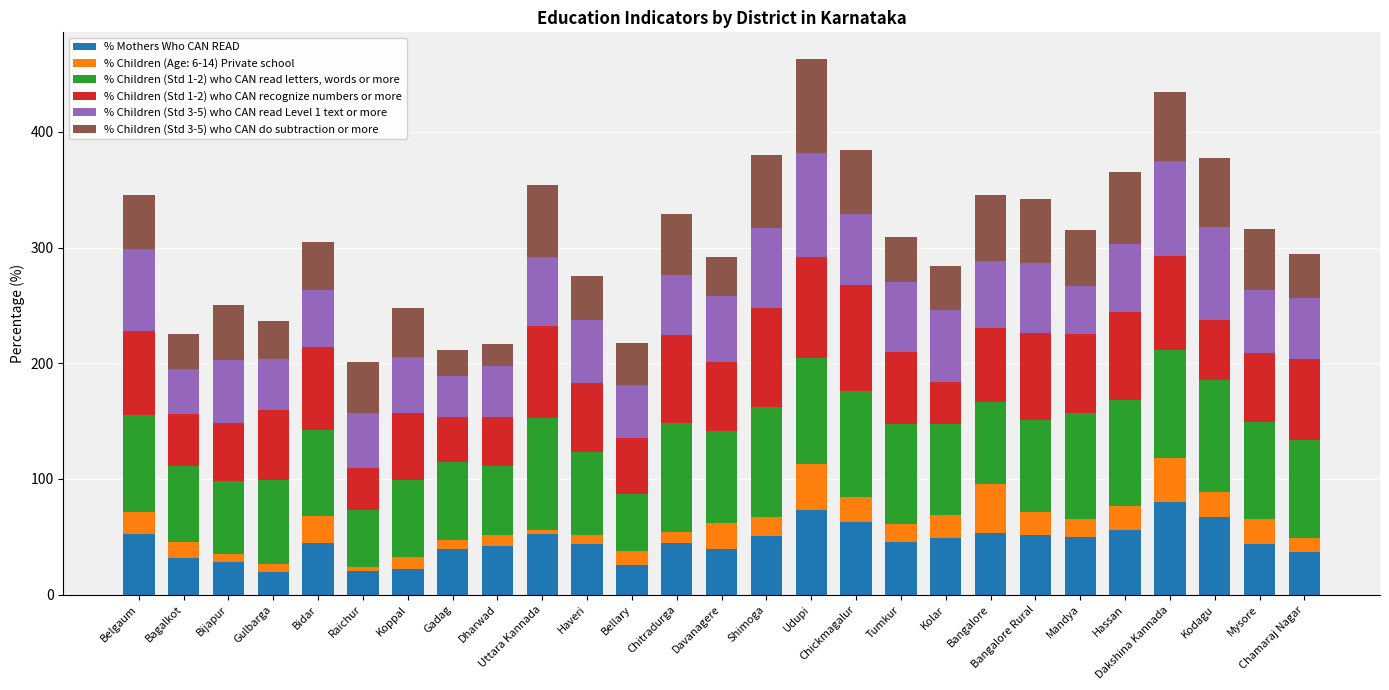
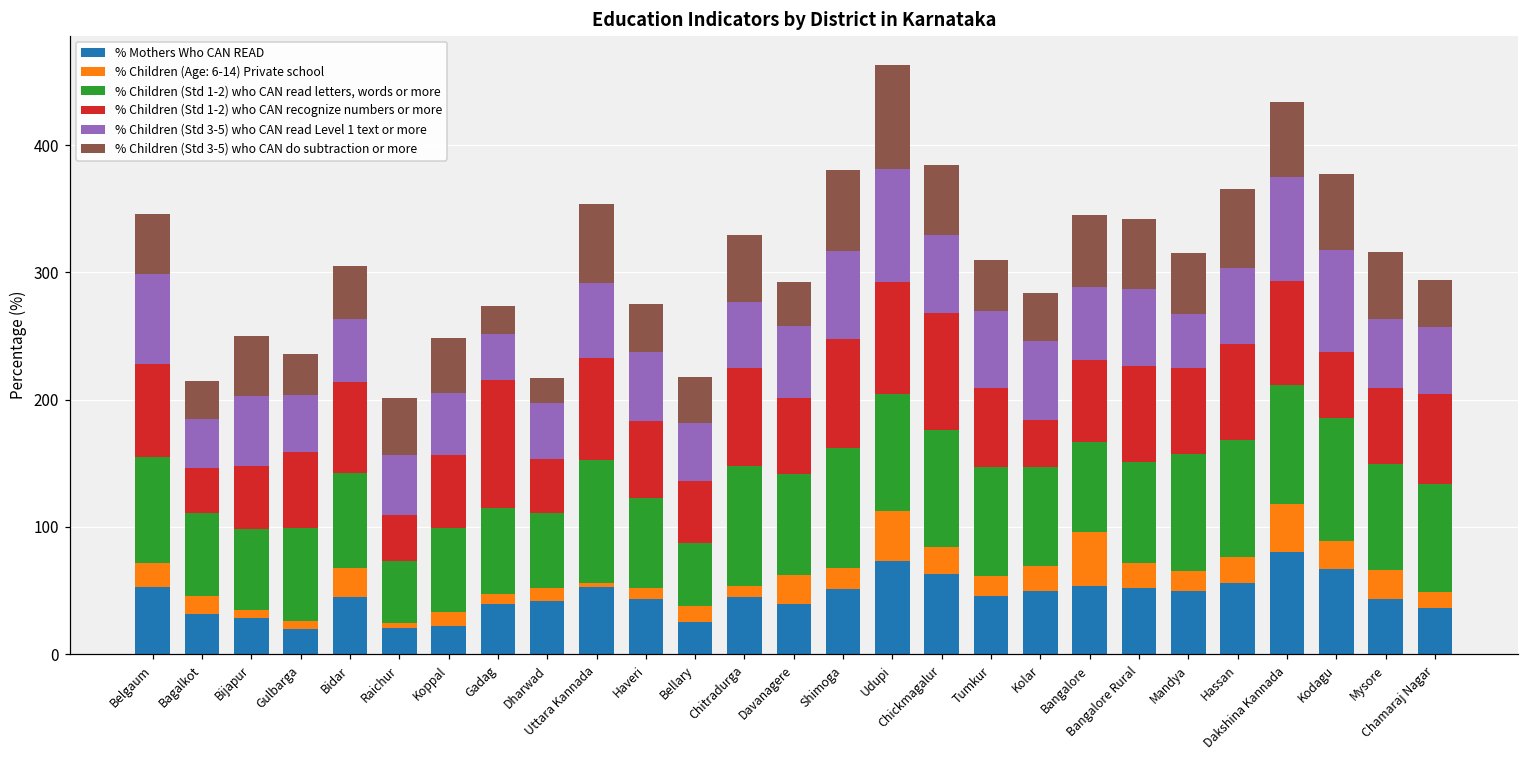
  {
    "% Mothers Who CAN READ": {
      "Belgaum": 53,
      "Bagalkot": 32,
      "Bijapur": 28,
      "Gulbarga": 20,
      "Bidar": 45,
      "Raichur": 20,
      "Koppal": 22,
      "Gadag": 39,
      "Dharwad": 42,
      "Uttara Kannada": 53,
      "Haveri": 43,
      "Bellary": 25,
      "Chitradurga": 45,
      "Davanagere": 40,
      "Shimoga": 51,
      "Udupi": 73,
      "Chickmagalur": 63,
      "Tumkur": 46,
      "Kolar": 49,
      "Bangalore": 54,
      "Bangalore Rural": 52,
      "Mandya": 50,
      "Hassan": 56,
      "Dakshina Kannada": 81,
      "Kodagu": 67,
      "Mysore": 44,
      "Chamaraj Nagar": 37
    },
    "% Children (Age: 6-14) Private school": {
      "Belgaum": 19,
      "Bagalkot": 14,
      "Bijapur": 6,
      "Gulbarga": 7,
      "Bidar": 23,
      "Raichur": 4,
      "Koppal": 11,
      "Gadag": 9,
      "Dharwad": 10,
      "Uttara Kannada": 3,
      "Haveri": 8,
      "Bellary": 12,
      "Chitradurga": 9,
      "Davanagere": 23,
      "Shimoga": 16,
      "Udupi": 40,
      "Chickmagalur": 22,
      "Tumkur": 15,
      "Kolar": 20,
      "Bangalore": 42,
      "Bangalore Rural": 20,
      "Mandya": 16,
      "Hassan": 20,
      "Dakshina Kannada": 38,
      "Kodagu": 22,
      "Mysore": 22,
      "Chamaraj Nagar": 13
    },
    "% Children (Std 1-2) who CAN read letters, words or more": {
      "Belgaum": 84,
      "Bagalkot": 66,
      "Bijapur": 64,
      "Gulbarga": 73,
      "Bidar": 75,
      "Raichur": 49,
      "Koppal": 66,
      "Gadag": 67,
      "Dharwad": 59,
      "Uttara Kannada": 97,
      "Haveri": 71,
      "Bellary": 50,
      "Chitradurga": 94,
      "Davanagere": 79,
      "Shimoga": 95,
      "Udupi": 92,
      "Chickmagalur": 92,
      "Tumkur": 86,
      "Kolar": 78,
      "Bangalore": 71,
      "Bangalore Rural": 80,
      "Mandya": 92,
      "Hassan": 92,
      "Dakshina Kannada": 93,
      "Kodagu": 97,
      "Mysore": 84,
      "Chamaraj Nagar": 84
    },
    "% Children (Std 1-2) who CAN recognize numbers or more": {
      "Belgaum": 73,
-     "Bagalkot": 45,
+     "Bagalkot": 35,
      "Bijapur": 50,
      "Gulbarga": 60,
      "Bidar": 72,
      "Raichur": 36,
      "Koppal": 58,
-     "Gadag": 39,
+     "Gadag": 101,
      "Dharwad": 42,
      "Uttara Kannada": 80,
      "Haveri": 60,
      "Bellary": 49,
      "Chitradurga": 77,
      "Davanagere": 60,
      "Shimoga": 86,
      "Udupi": 88,
      "Chickmagalur": 91,
      "Tumkur": 62,
      "Kolar": 36,
      "Bangalore": 64,
      "Bangalore Rural": 75,
      "Mandya": 68,
      "Hassan": 76,
      "Dakshina Kannada": 82,
      "Kodagu": 52,
      "Mysore": 60,
      "Chamaraj Nagar": 71
    },
    "% Children (Std 3-5) who CAN read Level 1 text or more": {
      "Belgaum": 71,
      "Bagalkot": 39,
      "Bijapur": 54,
      "Gulbarga": 44,
      "Bidar": 49,
      "Raichur": 47,
      "Koppal": 49,
      "Gadag": 35,
      "Dharwad": 44,
      "Uttara Kannada": 59,
      "Haveri": 54,
      "Bellary": 45,
      "Chitradurga": 52,
      "Davanagere": 57,
      "Shimoga": 69,
      "Udupi": 89,
      "Chickmagalur": 62,
      "Tumkur": 61,
      "Kolar": 62,
      "Bangalore": 58,
      "Bangalore Rural": 60,
      "Mandya": 42,
      "Hassan": 59,
      "Dakshina Kannada": 82,
      "Kodagu": 80,
      "Mysore": 54,
      "Chamaraj Nagar": 53
    },
    "% Children (Std 3-5) who CAN do subtraction or more": {
      "Belgaum": 47,
      "Bagalkot": 30,
      "Bijapur": 48,
      "Gulbarga": 33,
      "Bidar": 41,
      "Raichur": 44,
      "Koppal": 43,
      "Gadag": 22,
      "Dharwad": 19,
      "Uttara Kannada": 63,
      "Haveri": 38,
      "Bellary": 37,
      "Chitradurga": 53,
      "Davanagere": 34,
      "Shimoga": 63,
      "Udupi": 82,
      "Chickmagalur": 55,
      "Tumkur": 39,
      "Kolar": 38,
      "Bangalore": 57,
      "Bangalore Rural": 56,
      "Mandya": 48,
      "Hassan": 63,
      "Dakshina Kannada": 59,
      "Kodagu": 60,
      "Mysore": 53,
      "Chamaraj Nagar": 38
    }
  }
